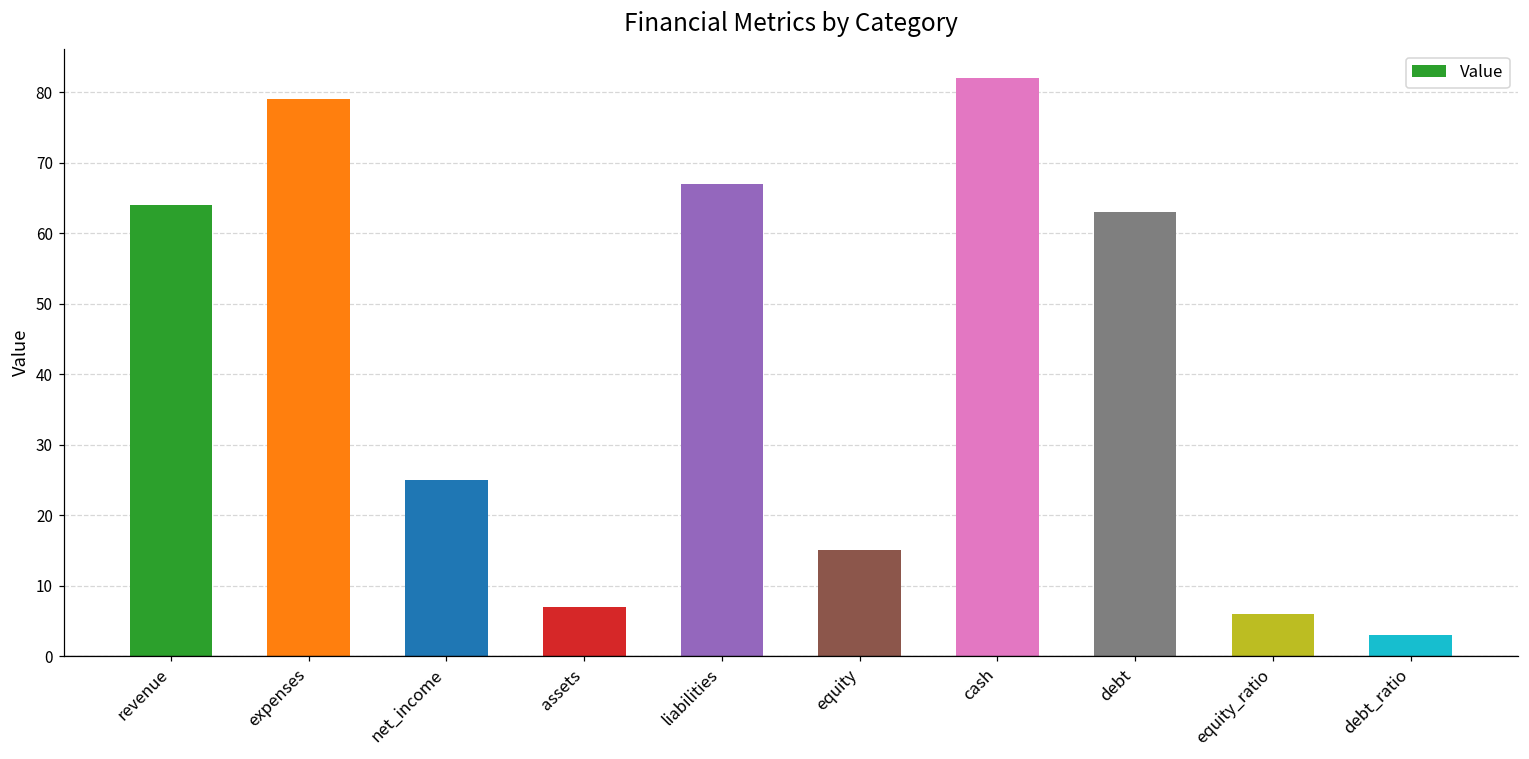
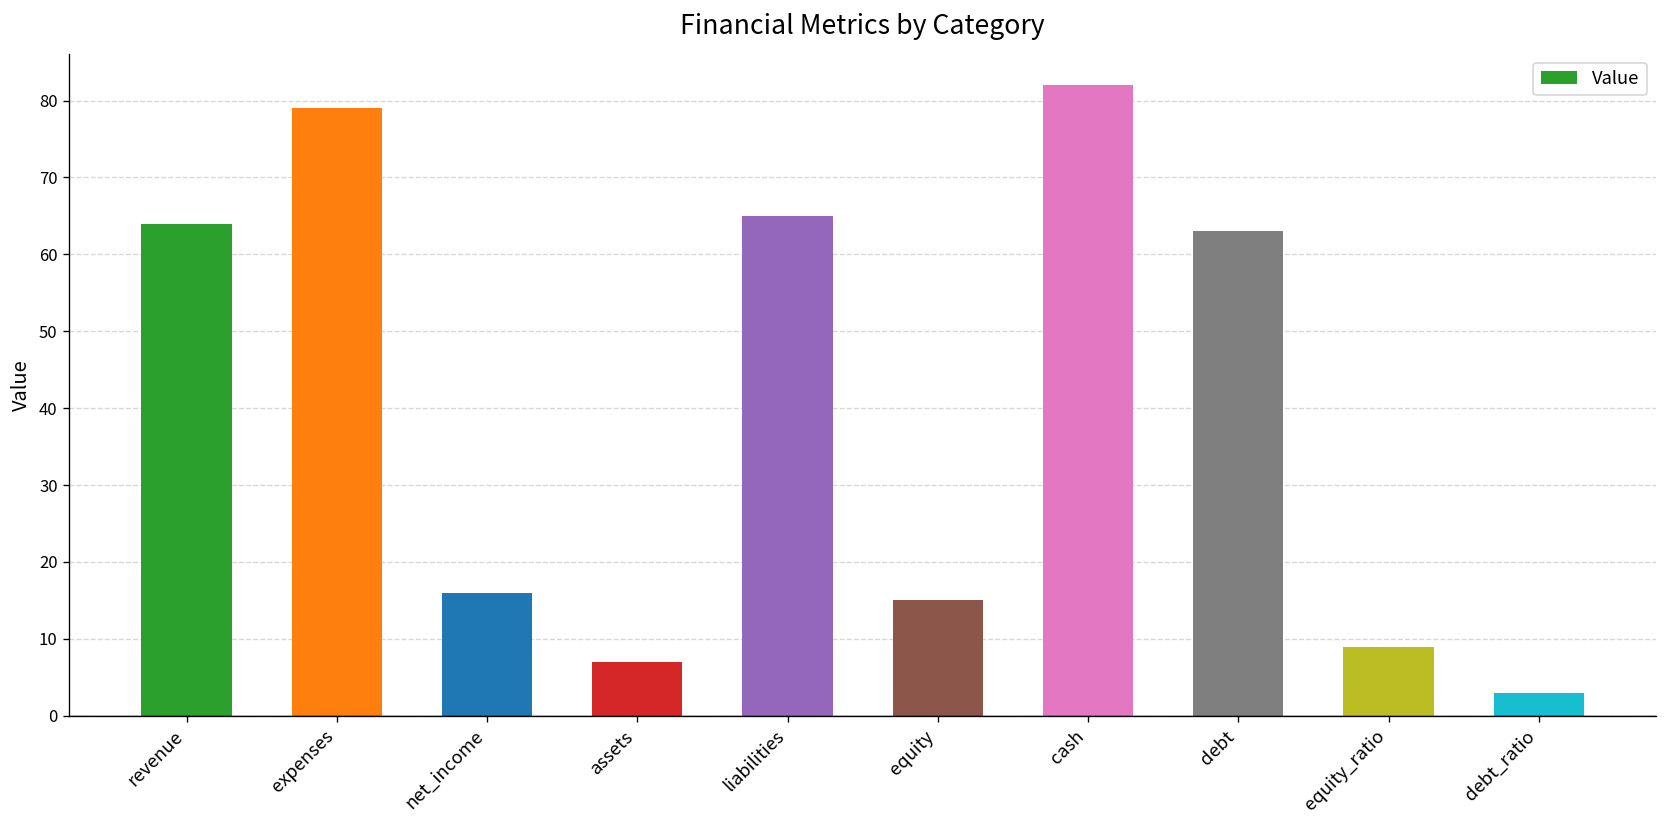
  {
    "revenue": 64,
    "expenses": 79,
-   "net_income": 25,
+   "net_income": 16,
    "assets": 7,
-   "liabilities": 67,
+   "liabilities": 65,
    "equity": 15,
    "cash": 82,
    "debt": 63,
-   "equity_ratio": 6,
+   "equity_ratio": 9,
    "debt_ratio": 3
  }
